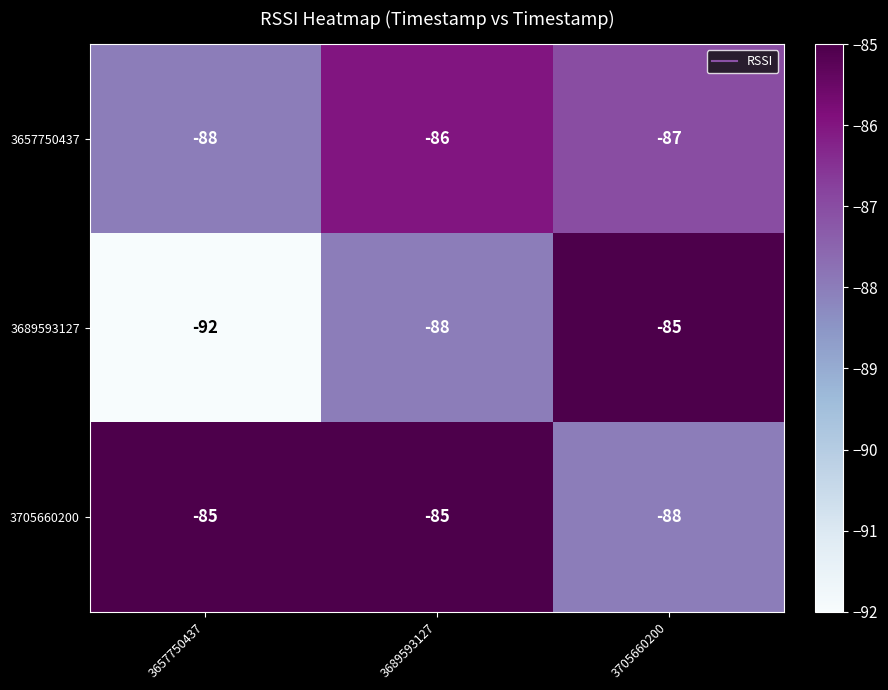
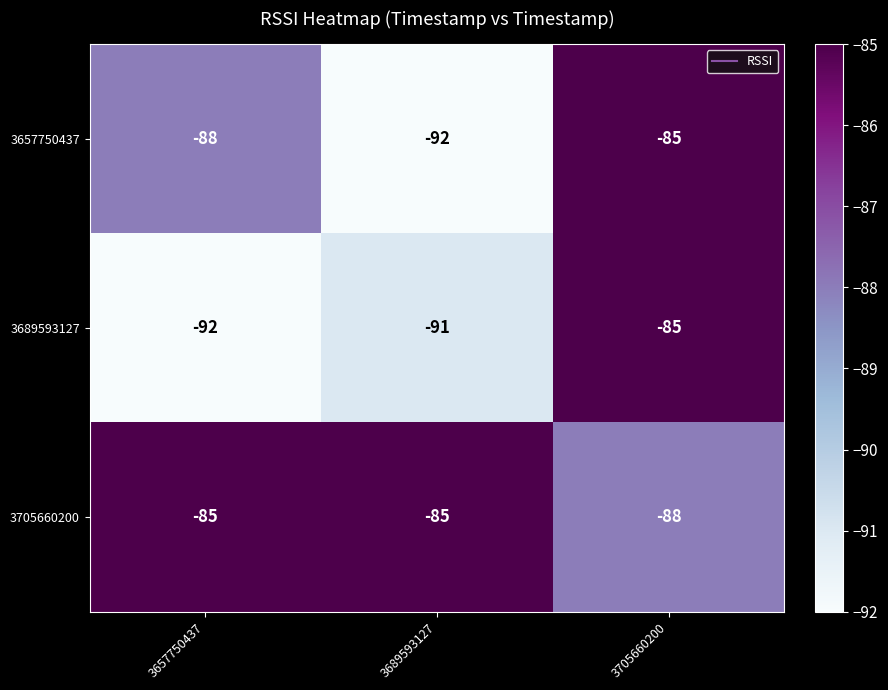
  {
    "3657750437": {
      "3657750437": -88,
-     "3689593127": -86,
-     "3705660200": -87
+     "3689593127": -92,
+     "3705660200": -85
    },
    "3689593127": {
      "3657750437": -92,
-     "3689593127": -88,
+     "3689593127": -91,
      "3705660200": -85
    },
    "3705660200": {
      "3657750437": -85,
      "3689593127": -85,
      "3705660200": -88
    }
  }
